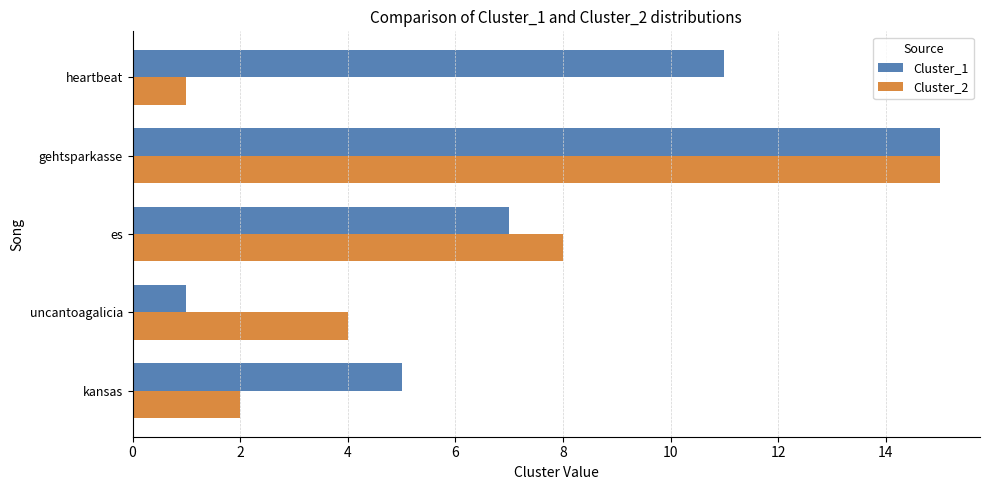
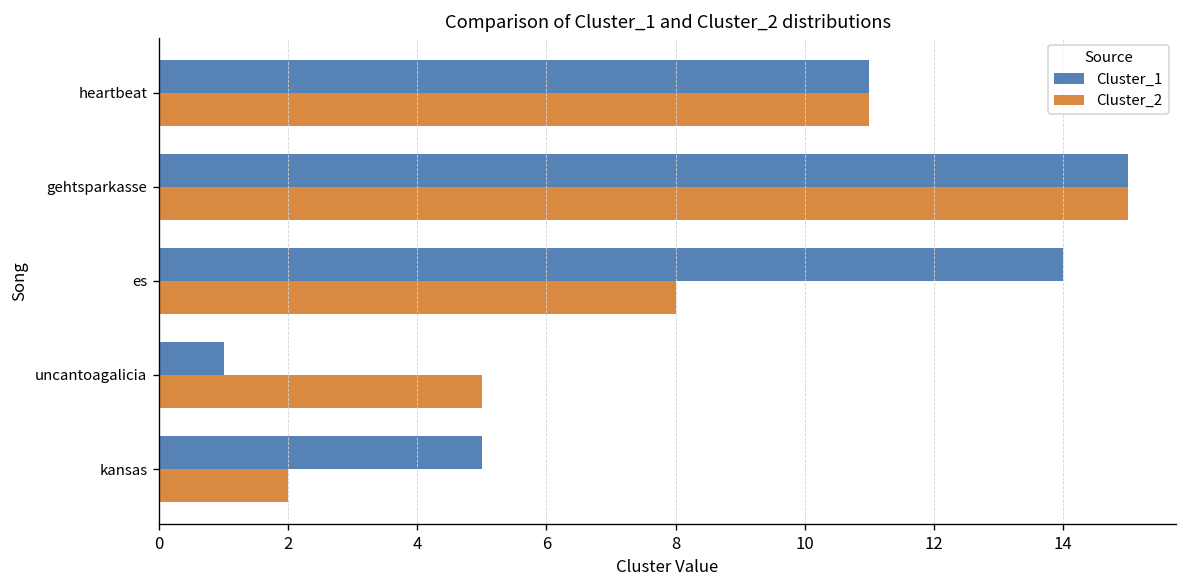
  {
    "Cluster_1": {
      "heartbeat": 11,
      "gehtsparkasse": 15,
-     "es": 7,
+     "es": 14,
      "uncantoagalicia": 1,
      "kansas": 5
    },
    "Cluster_2": {
-     "heartbeat": 1,
+     "heartbeat": 11,
      "gehtsparkasse": 15,
      "es": 8,
-     "uncantoagalicia": 4,
+     "uncantoagalicia": 5,
      "kansas": 2
    }
  }
